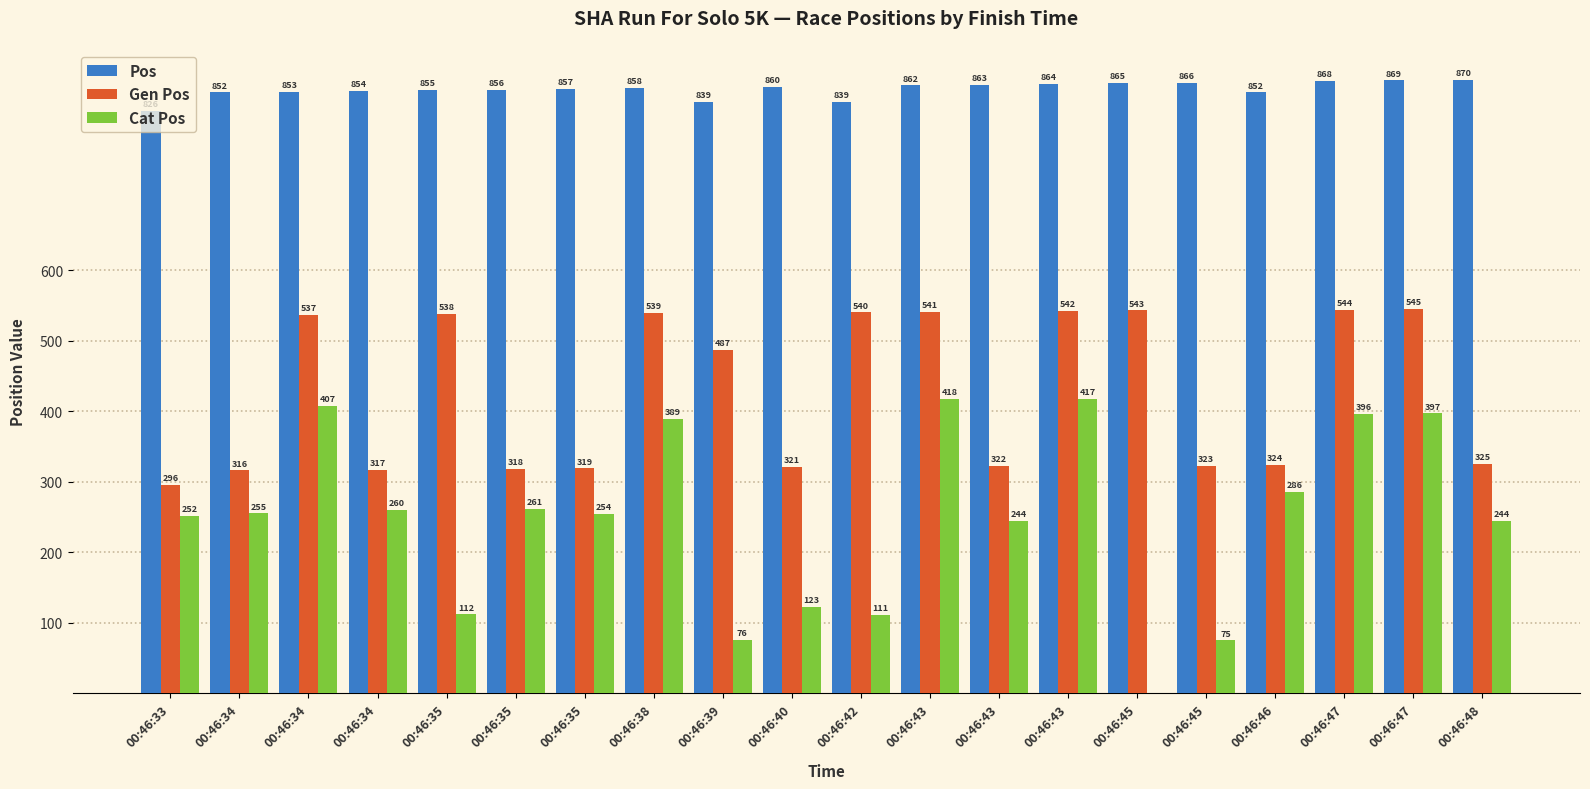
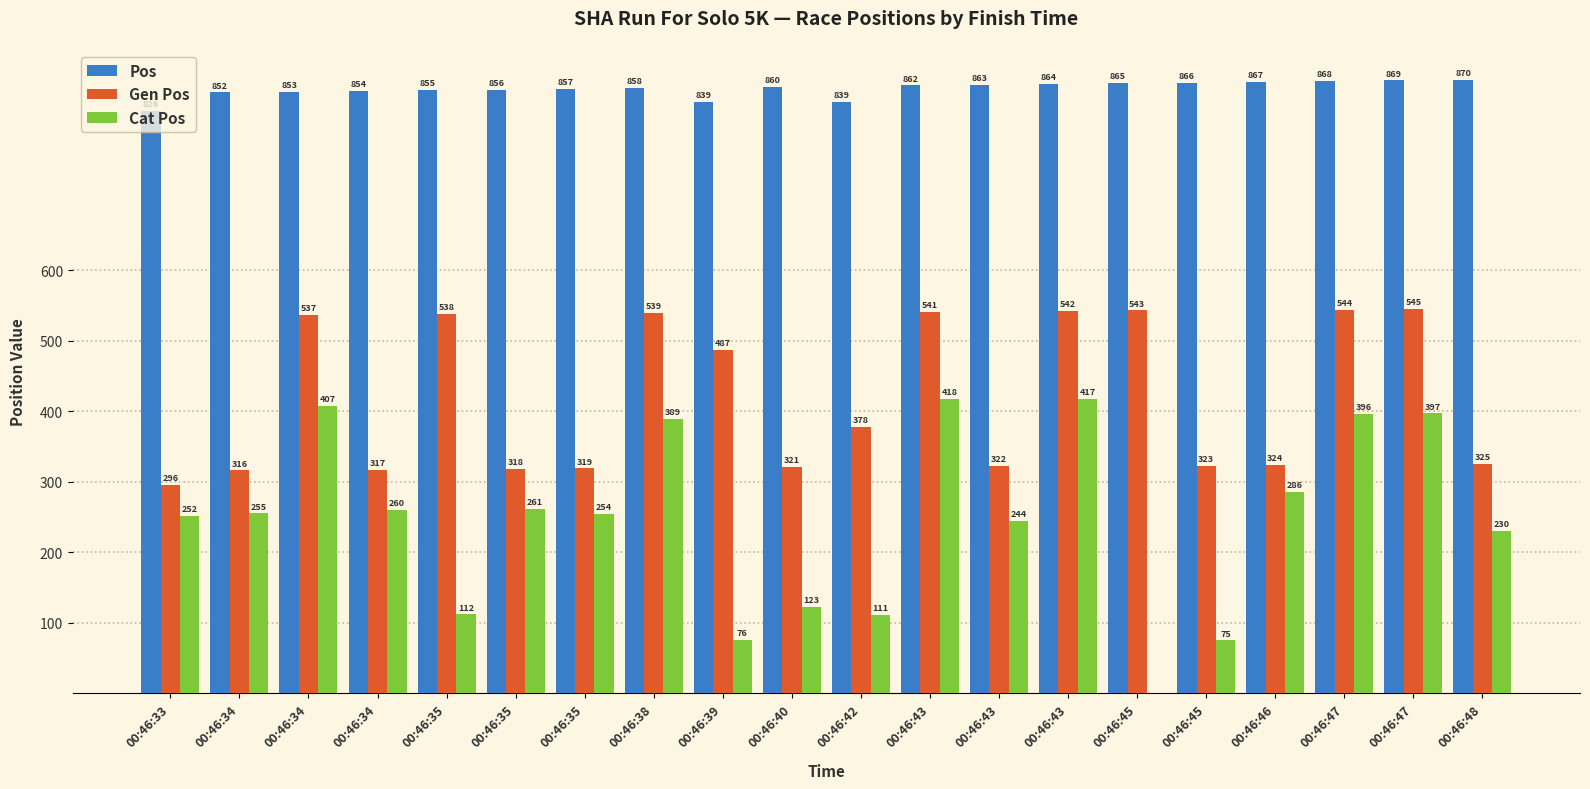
  {
    "Pos": {
      "00:46:38": 858,
      "00:46:39": 839,
      "00:46:40": 860,
      "00:46:42": 839,
-     "00:46:46": 852,
+     "00:46:46": 867,
      "00:46:48": 870
    },
    "Gen Pos": {
      "00:46:33": 296,
      "00:46:38": 539,
      "00:46:39": 487,
      "00:46:40": 321,
-     "00:46:42": 540,
+     "00:46:42": 378,
      "00:46:46": 324,
      "00:46:48": 325
    },
    "Cat Pos": {
      "00:46:33": 252,
      "00:46:38": 389,
      "00:46:39": 76,
      "00:46:40": 123,
      "00:46:42": 111,
      "00:46:46": 286,
-     "00:46:48": 244
+     "00:46:48": 230
    }
  }
